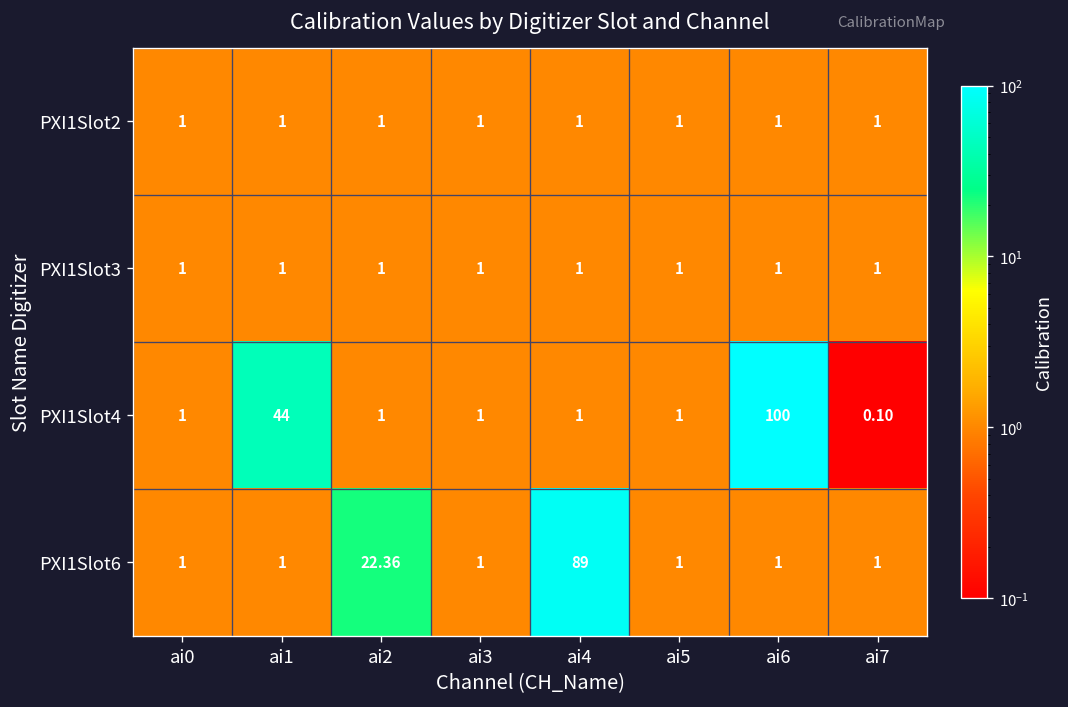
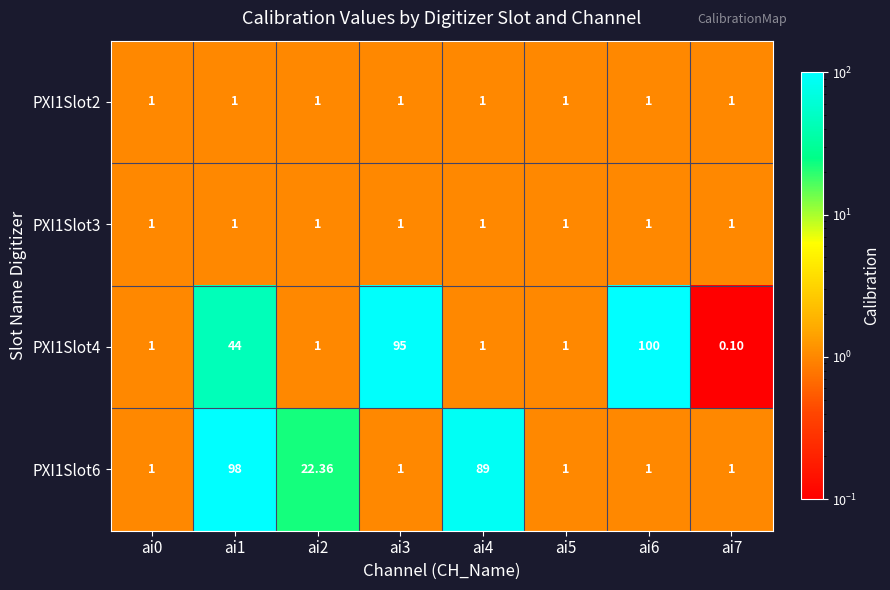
  {
    "PXI1Slot2": {
      "ai0": 1,
      "ai1": 1,
      "ai2": 1,
      "ai3": 1,
      "ai4": 1,
      "ai5": 1,
      "ai6": 1,
      "ai7": 1
    },
    "PXI1Slot3": {
      "ai0": 1,
      "ai1": 1,
      "ai2": 1,
      "ai3": 1,
      "ai4": 1,
      "ai5": 1,
      "ai6": 1,
      "ai7": 1
    },
    "PXI1Slot4": {
      "ai0": 1,
      "ai1": 44,
      "ai2": 1,
-     "ai3": 1,
+     "ai3": 95,
      "ai4": 1,
      "ai5": 1,
      "ai6": 100,
      "ai7": 0.10
    },
    "PXI1Slot6": {
      "ai0": 1,
-     "ai1": 1,
+     "ai1": 98,
      "ai2": 22.36,
      "ai3": 1,
      "ai4": 89,
      "ai5": 1,
      "ai6": 1,
      "ai7": 1
    }
  }
